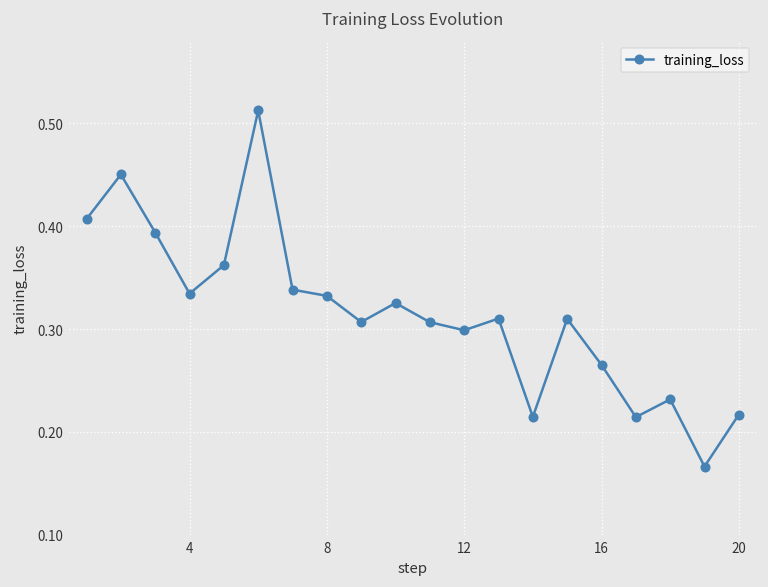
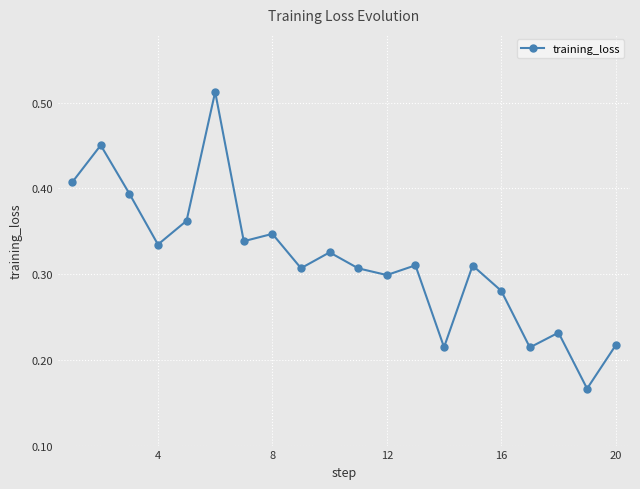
  {
    "4": 0.33,
-   "8": 0.33,
+   "8": 0.35,
    "12": 0.30,
-   "16": 0.27,
+   "16": 0.28,
    "20": 0.22
  }
